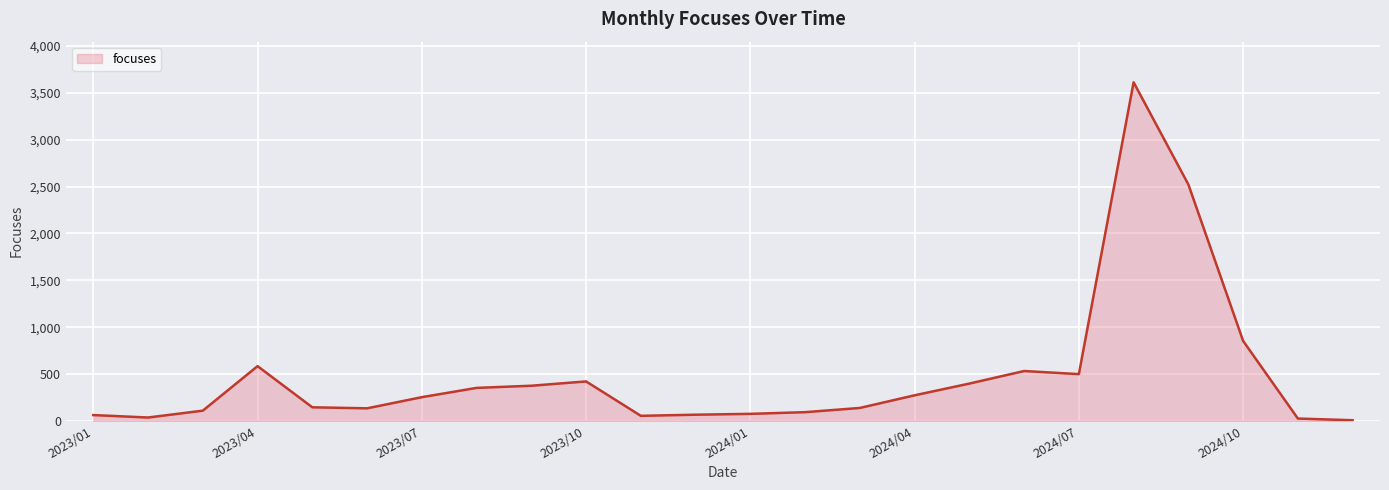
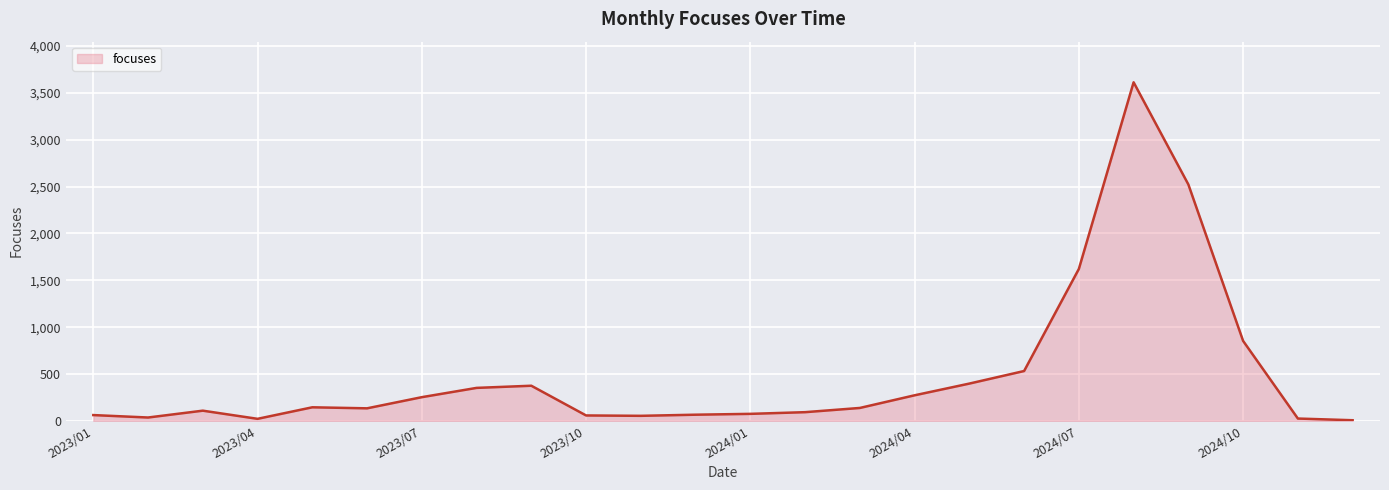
  {
    "2023/01": "100",
-   "2023/04": "600",
+   "2023/04": "0",
    "2023/07": "300",
-   "2023/10": "400",
+   "2023/10": "100",
    "2024/01": "100",
    "2024/04": "300",
-   "2024/07": "500",
+   "2024/07": "1,600",
    "2024/10": "900"
  }
